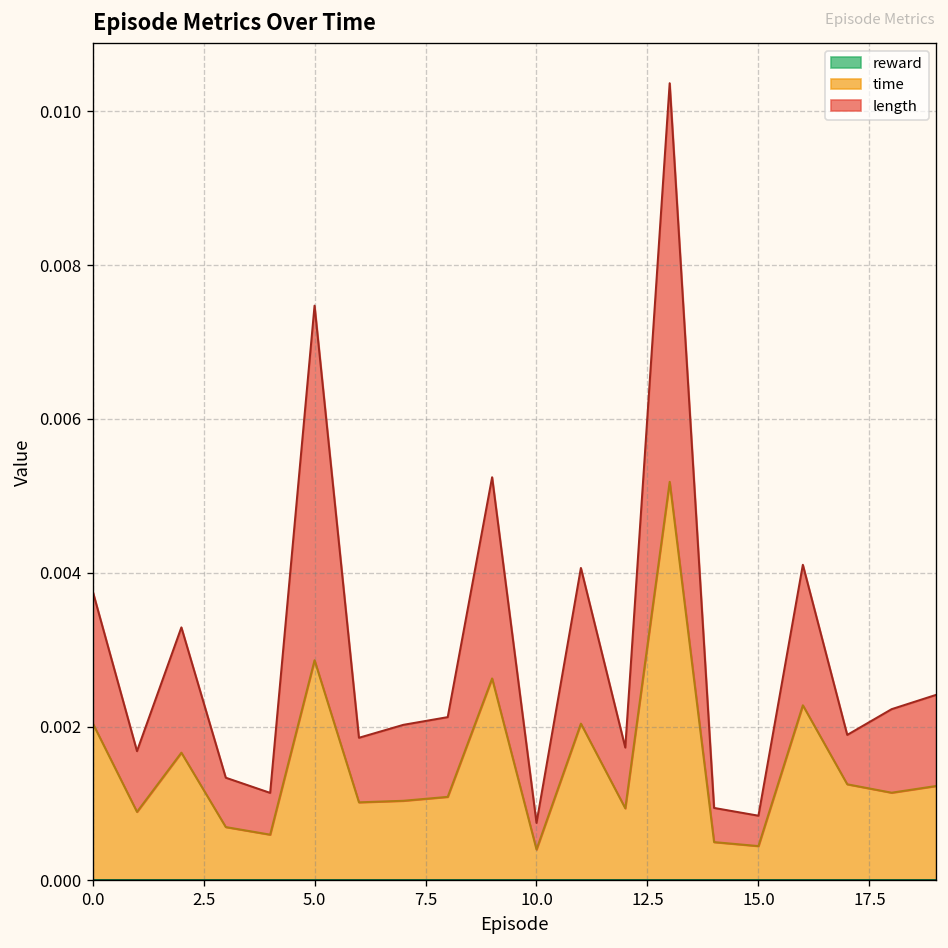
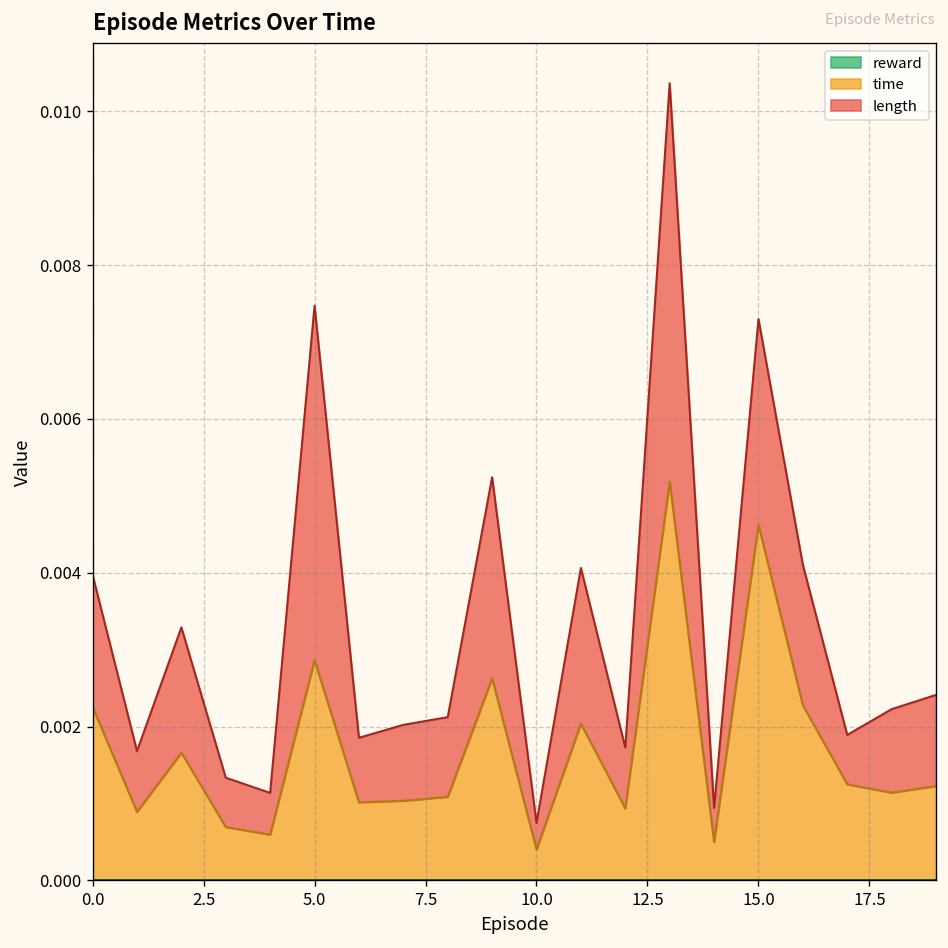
  {
    "reward": {
      "0.0": 0.0000,
      "5.0": 0.0000,
      "10.0": 0.0000,
      "15.0": 0.0000
    },
    "time": {
-     "0.0": 0.0020,
+     "0.0": 0.0023,
      "5.0": 0.0029,
      "10.0": 0.0004,
-     "15.0": 0.0004
+     "15.0": 0.0046
    },
    "length": {
      "0.0": 0.0017,
      "5.0": 0.0046,
      "10.0": 0.0003,
-     "15.0": 0.0004
+     "15.0": 0.0027
    }
  }
